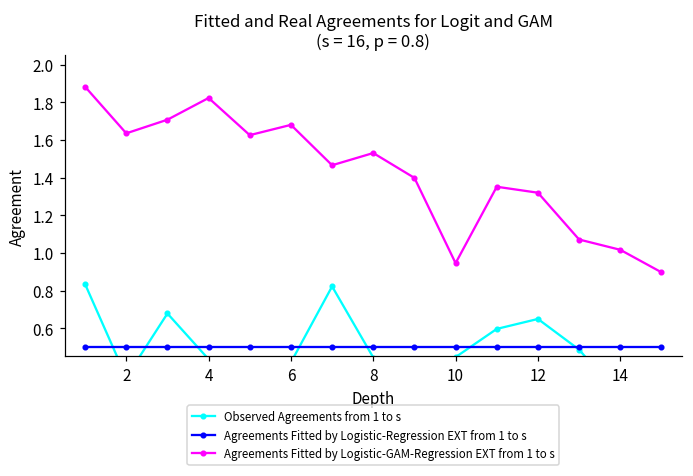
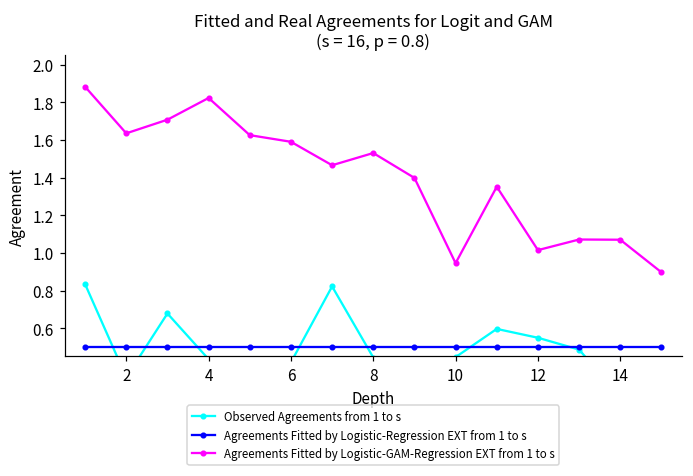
  {
    "Observed Agreements from 1 to s": {
      "8": 0.44,
      "10": 0.45,
-     "12": 0.65
+     "12": 0.55
    },
    "Agreements Fitted by Logistic-Regression EXT from 1 to s": {
      "2": 0.50,
      "4": 0.50,
      "6": 0.50,
      "8": 0.50,
      "10": 0.50,
      "12": 0.50,
      "14": 0.50
    },
    "Agreements Fitted by Logistic-GAM-Regression EXT from 1 to s": {
      "2": 1.64,
      "4": 1.82,
-     "6": 1.68,
+     "6": 1.59,
      "8": 1.53,
      "10": 0.95,
-     "12": 1.32,
-     "14": 1.02
+     "12": 1.02,
+     "14": 1.07
    }
  }
